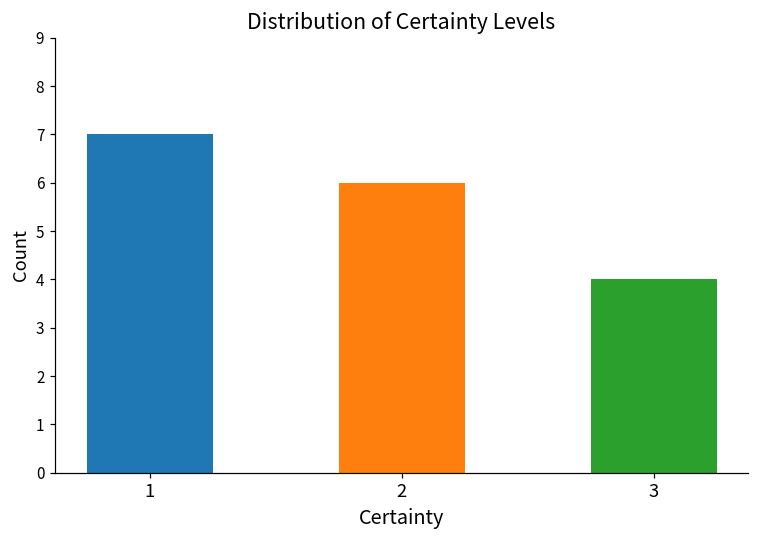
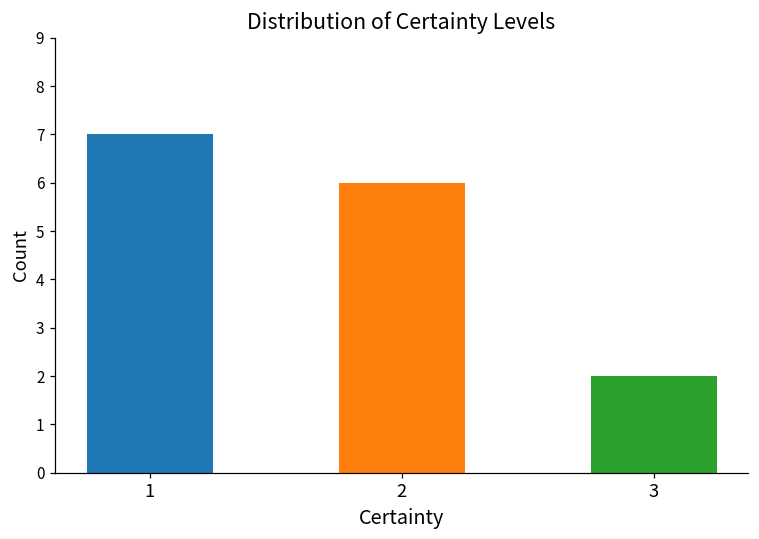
  {
    "1": 7,
    "2": 6,
-   "3": 4
+   "3": 2
  }
